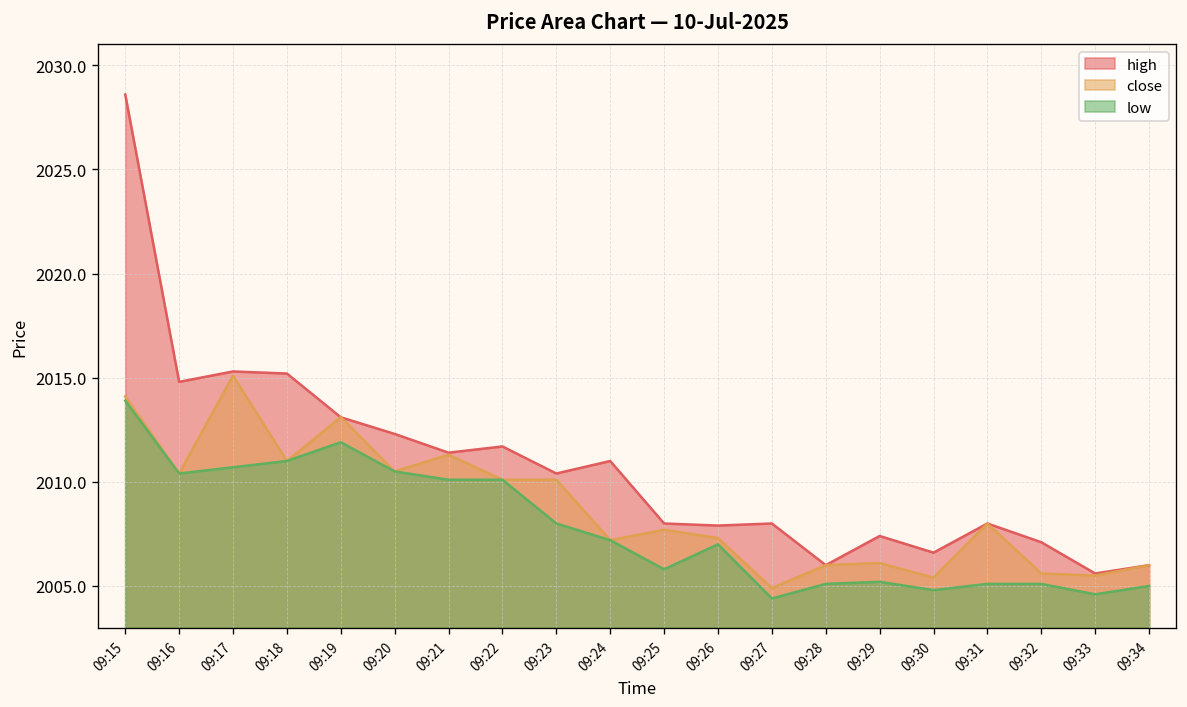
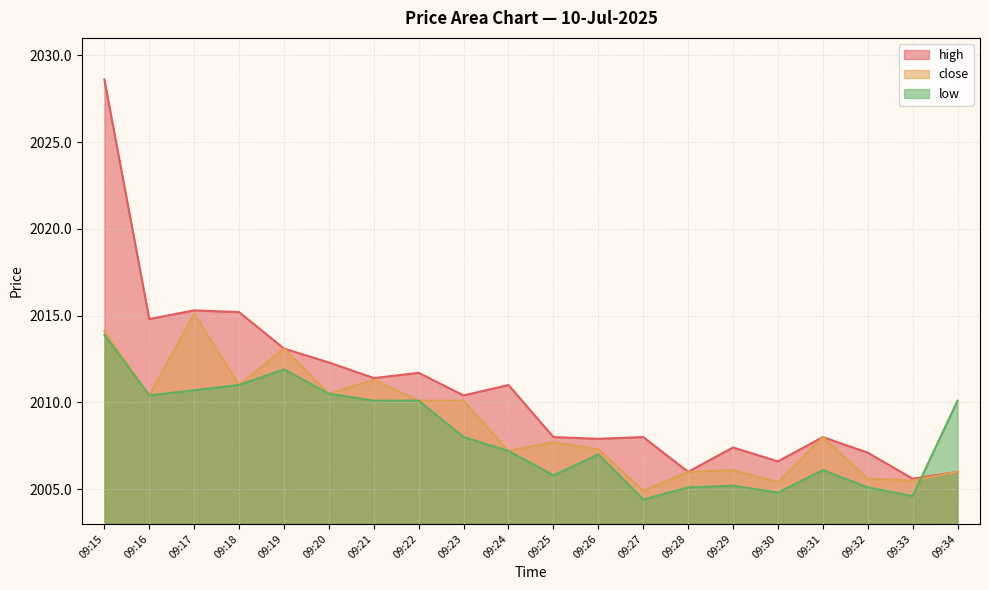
  {
    "low": {
      "09:15": 2013.9,
      "09:17": 2010.7,
      "09:19": 2011.9,
      "09:21": 2010.1,
      "09:23": 2008.0,
      "09:25": 2005.8,
      "09:26": 2007.0,
      "09:27": 2004.4,
      "09:28": 2005.1,
      "09:29": 2005.2,
      "09:30": 2004.8,
-     "09:31": 2005.1,
+     "09:31": 2006.1,
      "09:32": 2005.1,
      "09:33": 2004.6,
-     "09:34": 2005.0
+     "09:34": 2010.1
    }
  }
